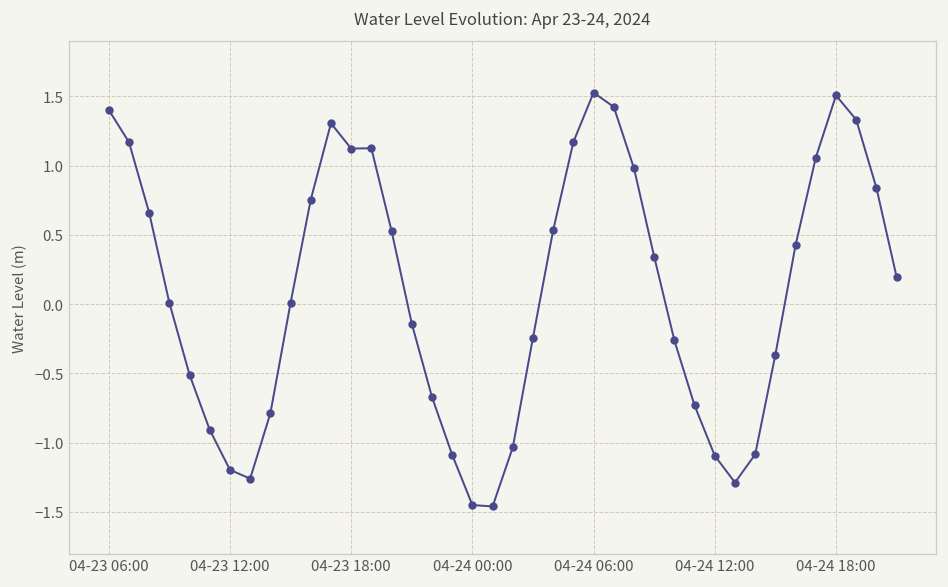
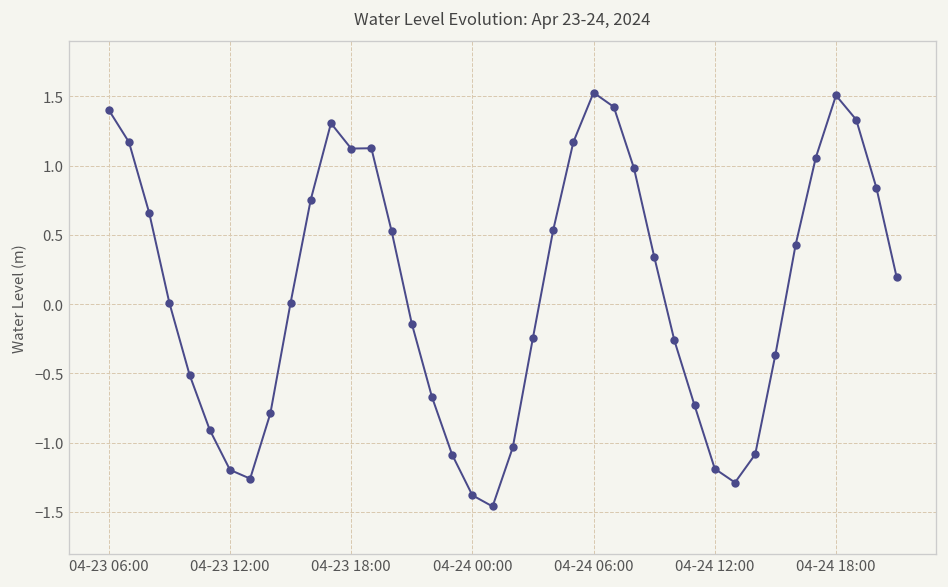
  {
    "04-23 06:00": 1.40,
    "04-23 12:00": -1.20,
    "04-23 18:00": 1.12,
-   "04-24 00:00": -1.45,
+   "04-24 00:00": -1.38,
    "04-24 06:00": 1.53,
-   "04-24 12:00": -1.09,
+   "04-24 12:00": -1.19,
    "04-24 18:00": 1.51
  }
